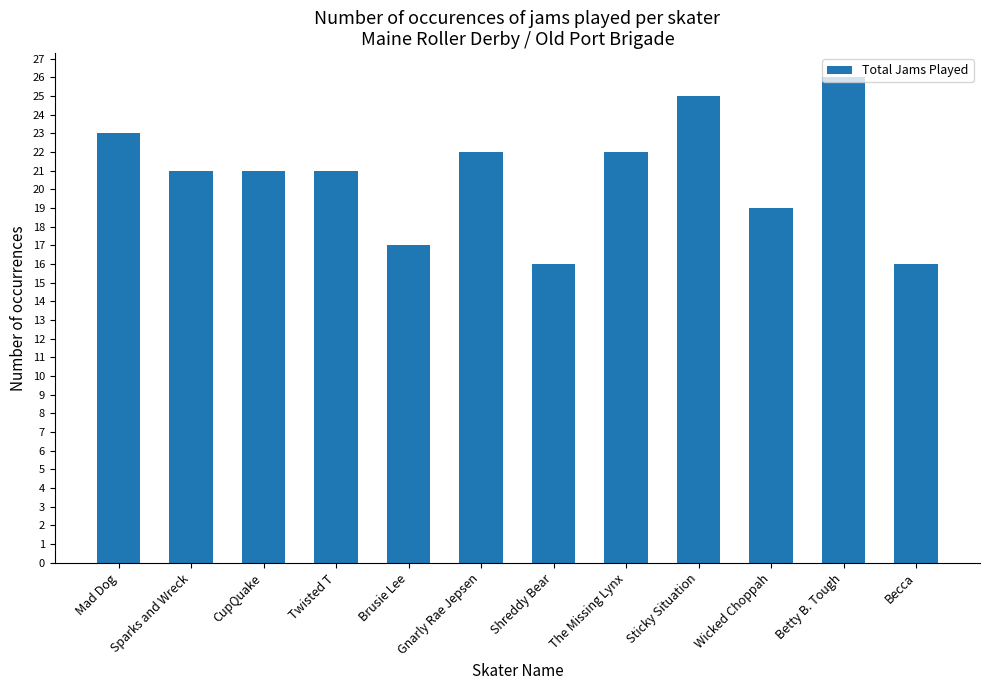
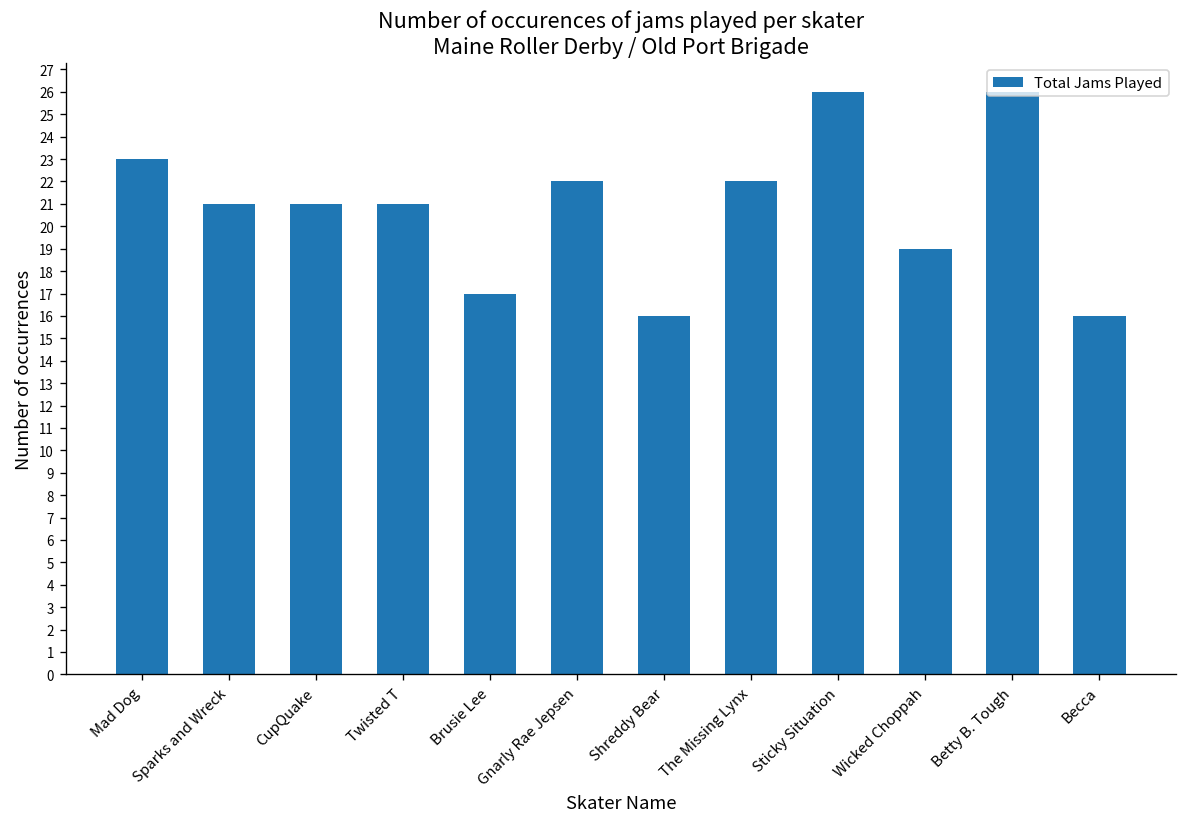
  {
    "Mad Dog": 23,
    "Sparks and Wreck": 21,
    "CupQuake": 21,
    "Twisted T": 21,
    "Brusie Lee": 17,
    "Gnarly Rae Jepsen": 22,
    "Shreddy Bear": 16,
    "The Missing Lynx": 22,
-   "Sticky Situation": 25,
+   "Sticky Situation": 26,
    "Wicked Choppah": 19,
    "Becca": 16
  }
